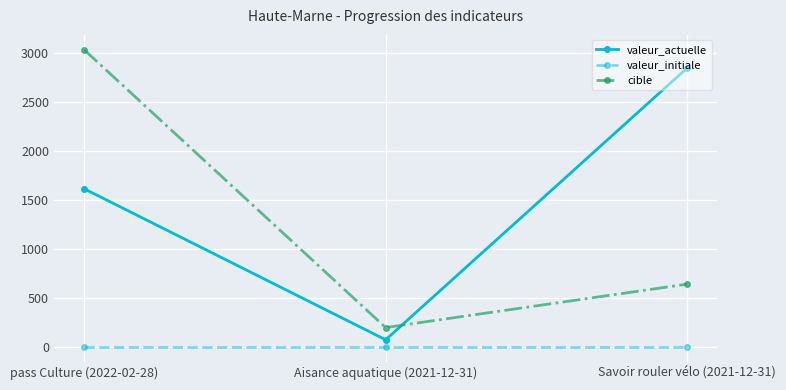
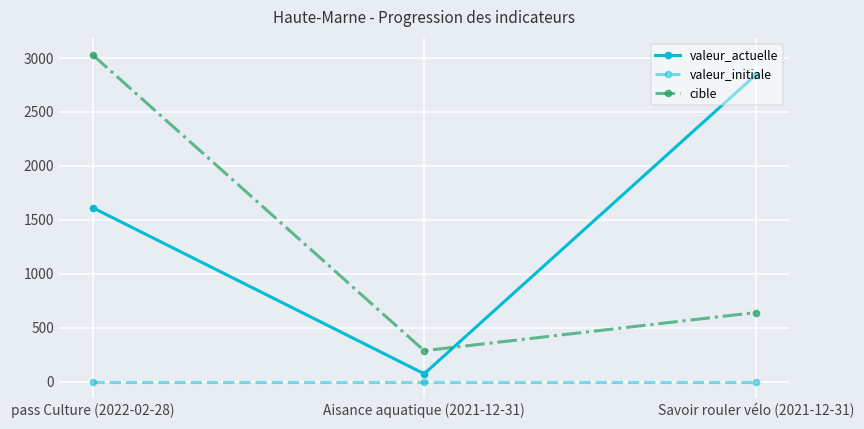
  {
    "cible": {
      "pass Culture (2022-02-28)": 3000,
-     "Aisance aquatique (2021-12-31)": 200,
+     "Aisance aquatique (2021-12-31)": 300,
      "Savoir rouler vélo (2021-12-31)": 600
    }
  }
